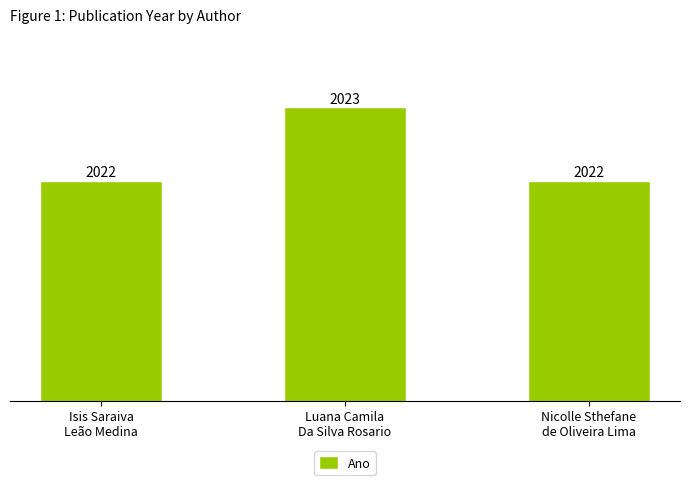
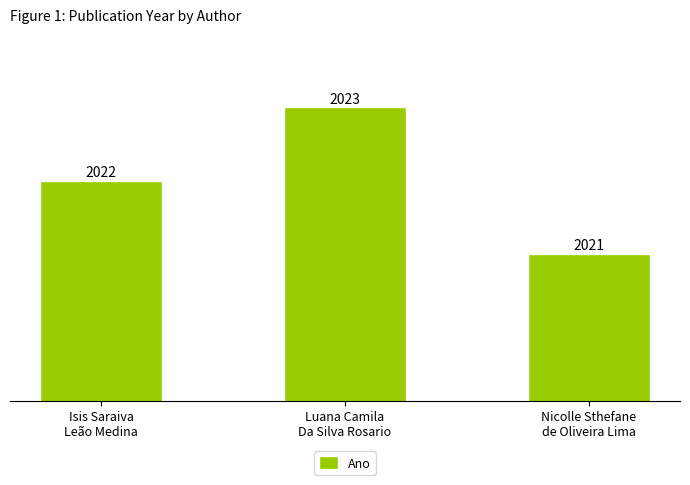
  {
    "Isis Saraiva Leão Medina": 2022,
    "Luana Camila Da Silva Rosario": 2023,
-   "Nicolle Sthefane de Oliveira Lima": 2022
+   "Nicolle Sthefane de Oliveira Lima": 2021
  }
